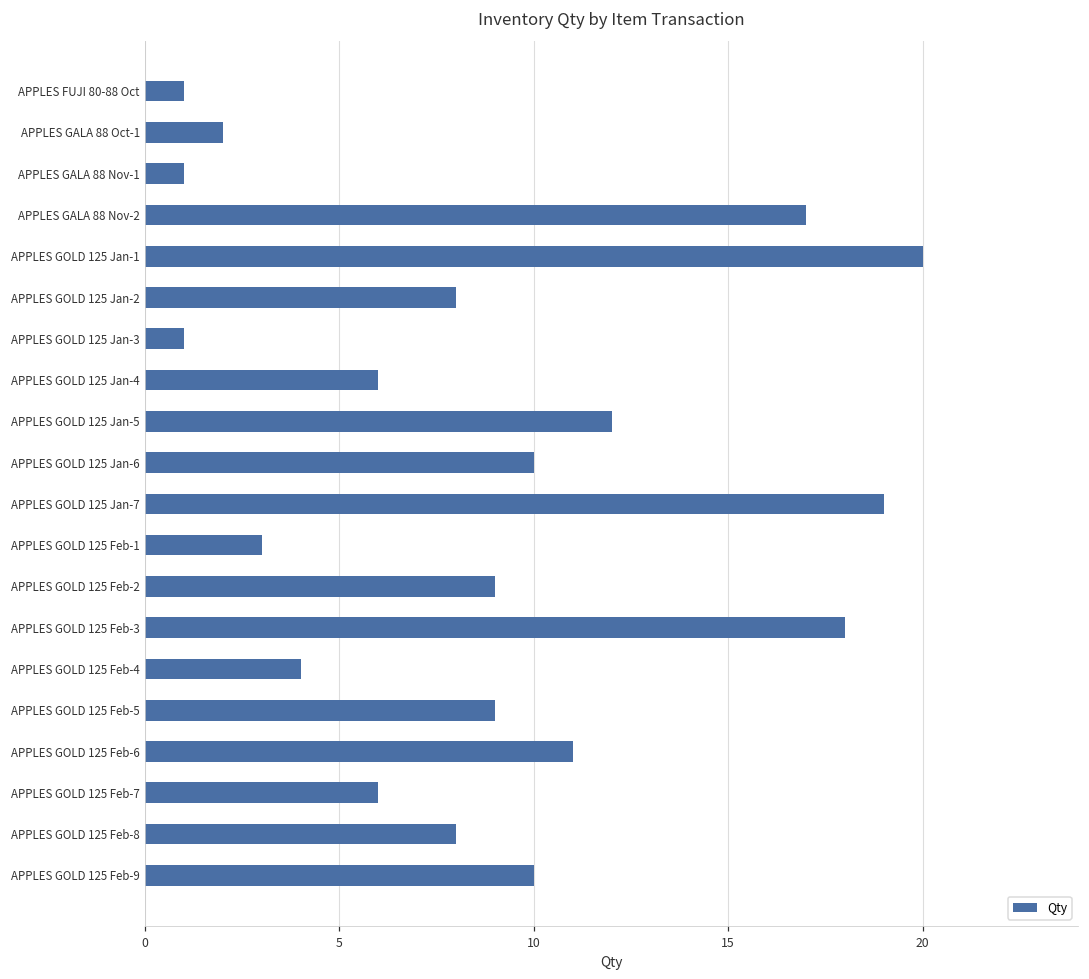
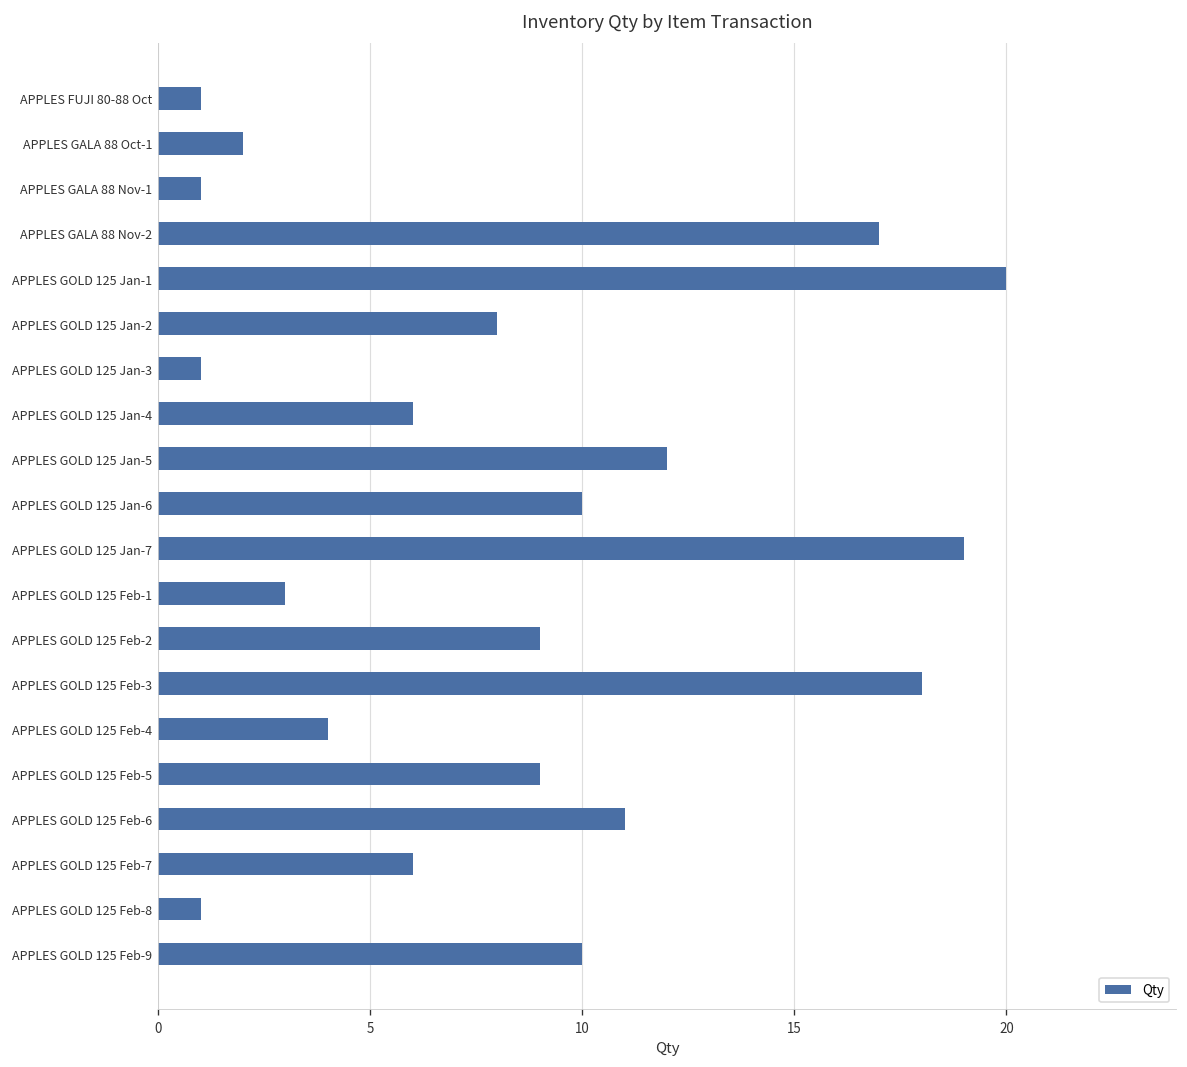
  {
    "APPLES FUJI 80-88 Oct": 1,
    "APPLES GALA 88 Oct-1": 2,
    "APPLES GALA 88 Nov-1": 1,
    "APPLES GALA 88 Nov-2": 17,
    "APPLES GOLD 125 Jan-1": 20,
    "APPLES GOLD 125 Jan-2": 8,
    "APPLES GOLD 125 Jan-3": 1,
    "APPLES GOLD 125 Jan-4": 6,
    "APPLES GOLD 125 Jan-5": 12,
    "APPLES GOLD 125 Jan-6": 10,
    "APPLES GOLD 125 Jan-7": 19,
    "APPLES GOLD 125 Feb-1": 3,
    "APPLES GOLD 125 Feb-2": 9,
    "APPLES GOLD 125 Feb-3": 18,
    "APPLES GOLD 125 Feb-4": 4,
    "APPLES GOLD 125 Feb-5": 9,
    "APPLES GOLD 125 Feb-6": 11,
    "APPLES GOLD 125 Feb-7": 6,
-   "APPLES GOLD 125 Feb-8": 8,
+   "APPLES GOLD 125 Feb-8": 1,
    "APPLES GOLD 125 Feb-9": 10
  }
